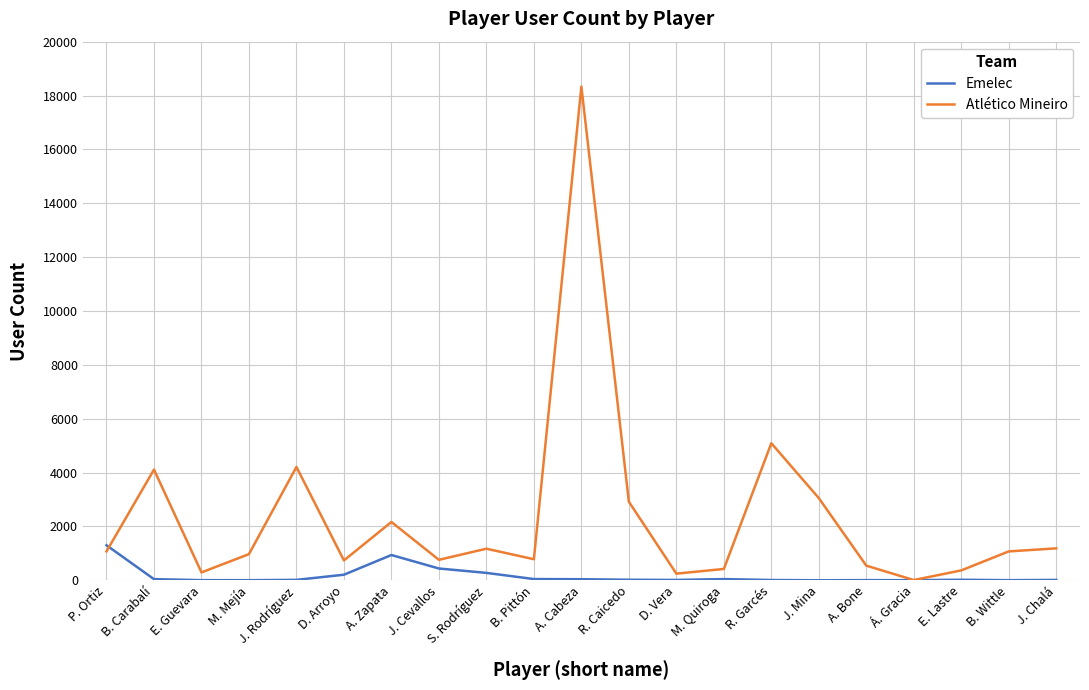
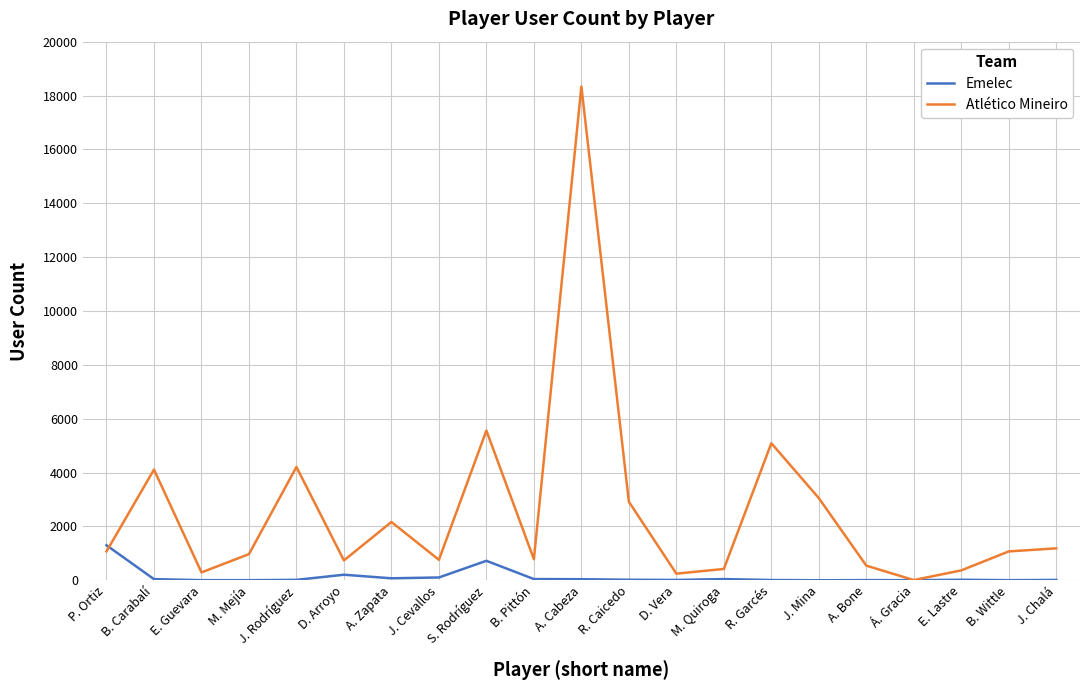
  {
    "Emelec": {
      "P. Ortiz": 1300,
      "B. Carabalí": 0,
      "E. Guevara": 0,
      "M. Mejía": 0,
      "J. Rodríguez": 0,
      "D. Arroyo": 200,
-     "A. Zapata": 900,
-     "J. Cevallos": 400,
-     "S. Rodríguez": 300,
+     "A. Zapata": 100,
+     "J. Cevallos": 100,
+     "S. Rodríguez": 700,
      "B. Pittón": 0,
      "A. Cabeza": 0,
      "R. Caicedo": 0,
      "D. Vera": 0,
      "M. Quiroga": 0,
      "R. Garcés": 0,
      "J. Mina": 0,
      "A. Bone": 0,
      "E. Lastre": 0,
      "B. Wittle": 0,
      "J. Chalá": 0
    },
    "Atlético Mineiro": {
      "P. Ortiz": 1100,
      "B. Carabalí": 4100,
      "E. Guevara": 300,
      "M. Mejía": 1000,
      "J. Rodríguez": 4200,
      "D. Arroyo": 700,
      "A. Zapata": 2200,
      "J. Cevallos": 800,
-     "S. Rodríguez": 1200,
+     "S. Rodríguez": 5600,
      "B. Pittón": 800,
      "A. Cabeza": 18300,
      "R. Caicedo": 2900,
      "D. Vera": 200,
      "M. Quiroga": 400,
      "R. Garcés": 5100,
      "J. Mina": 3100,
      "A. Bone": 500,
      "E. Lastre": 400,
      "B. Wittle": 1100,
      "J. Chalá": 1200
    }
  }
